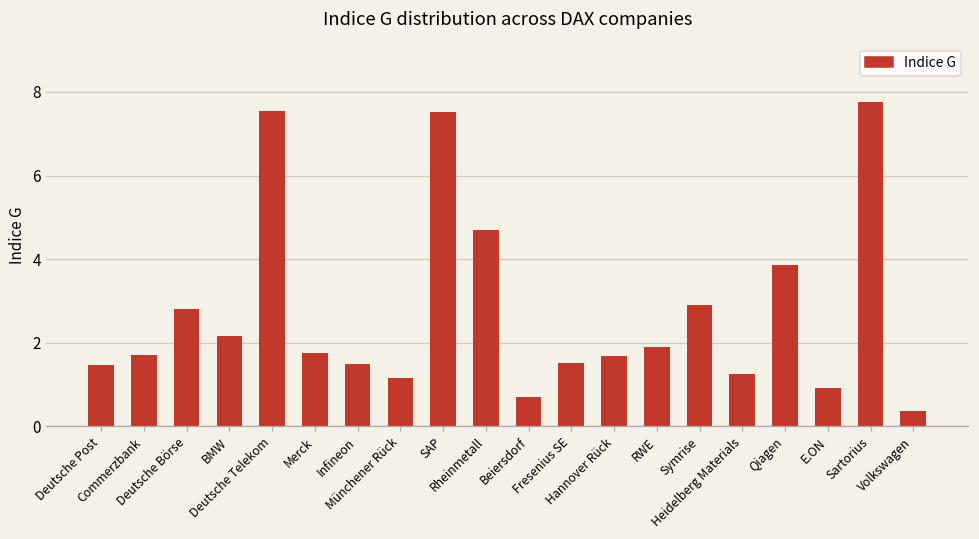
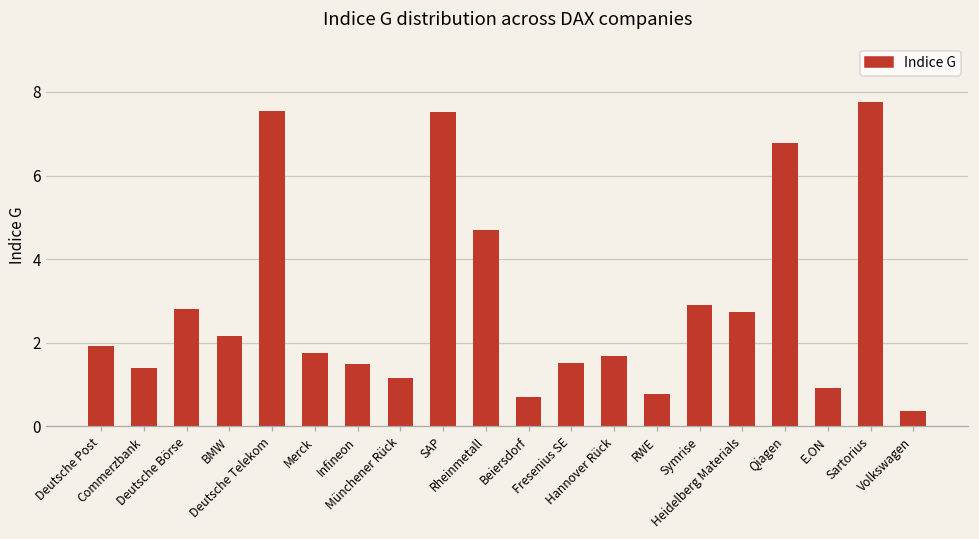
  {
-   "Deutsche Post": 1.5,
-   "Commerzbank": 1.7,
+   "Deutsche Post": 1.9,
+   "Commerzbank": 1.4,
    "Deutsche Börse": 2.8,
    "BMW": 2.2,
    "Deutsche Telekom": 7.5,
    "Merck": 1.8,
    "Infineon": 1.5,
    "Münchener Rück": 1.2,
    "SAP": 7.5,
    "Rheinmetall": 4.7,
    "Beiersdorf": 0.7,
    "Fresenius SE": 1.5,
    "Hannover Rück": 1.7,
-   "RWE": 1.9,
+   "RWE": 0.8,
    "Symrise": 2.9,
-   "Heidelberg Materials": 1.3,
-   "Qiagen": 3.9,
+   "Heidelberg Materials": 2.7,
+   "Qiagen": 6.8,
    "E.ON": 0.9,
    "Sartorius": 7.8,
    "Volkswagen": 0.4
  }
